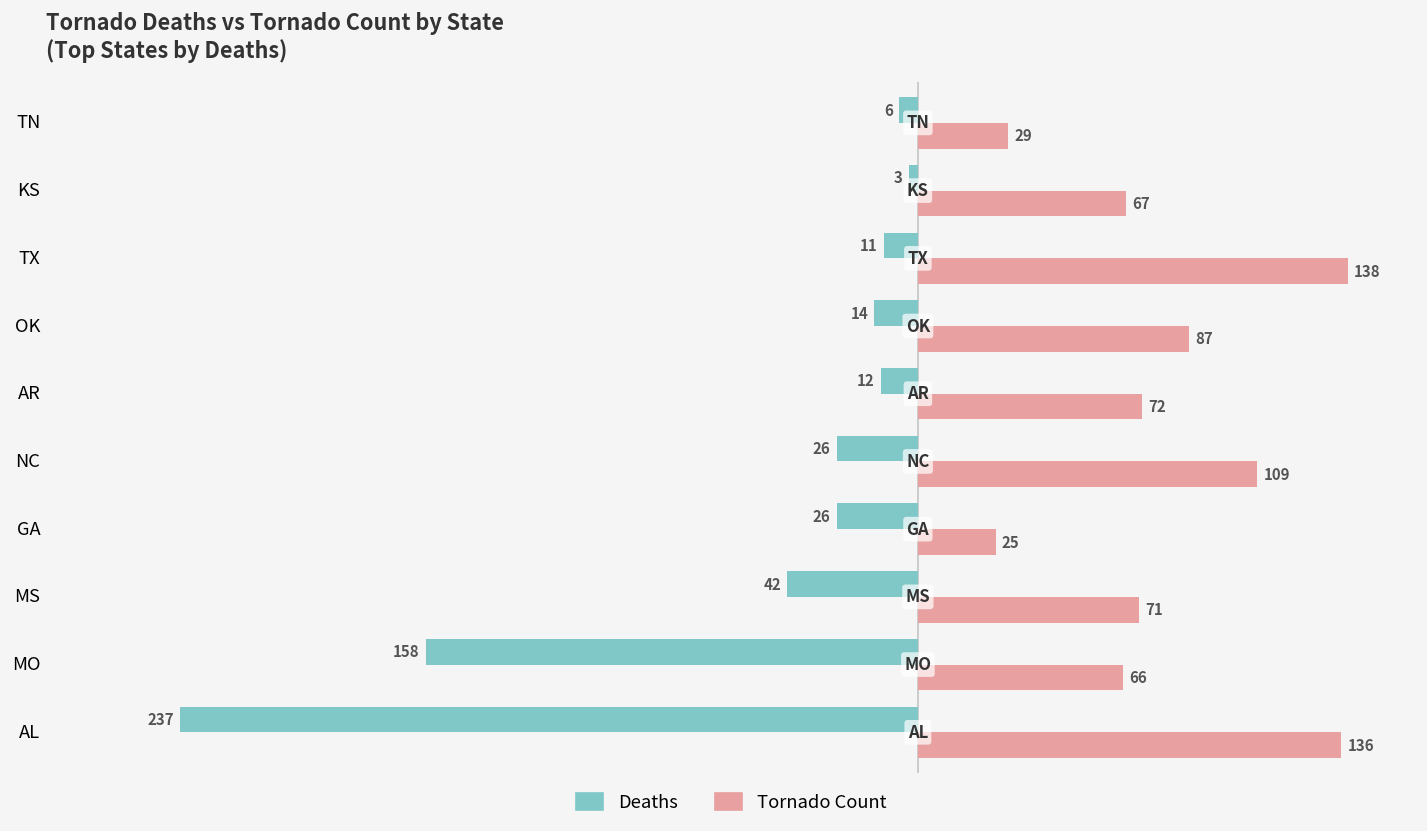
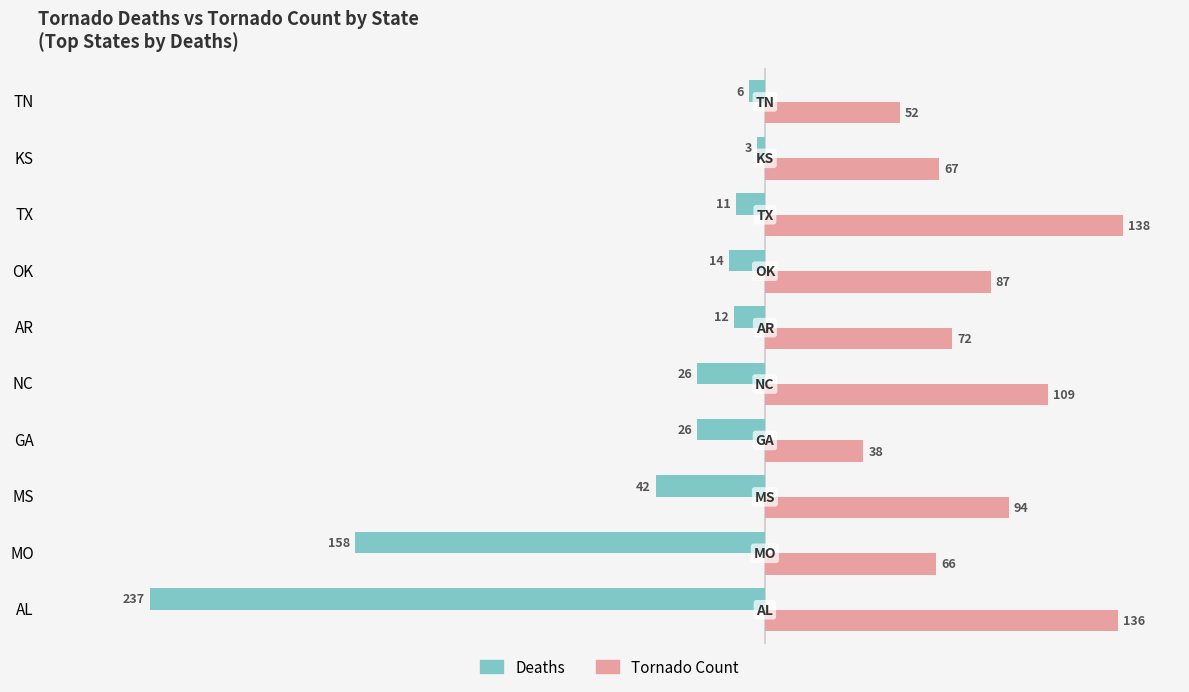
  {
    "Tornado Count": {
-     "TN": 29,
+     "TN": 52,
      "KS": 67,
      "TX": 138,
      "OK": 87,
      "AR": 72,
      "NC": 109,
-     "GA": 25,
-     "MS": 71,
+     "GA": 38,
+     "MS": 94,
      "MO": 66,
      "AL": 136
    }
  }
